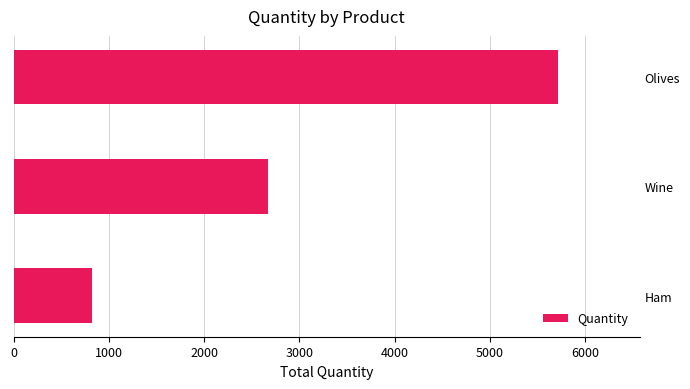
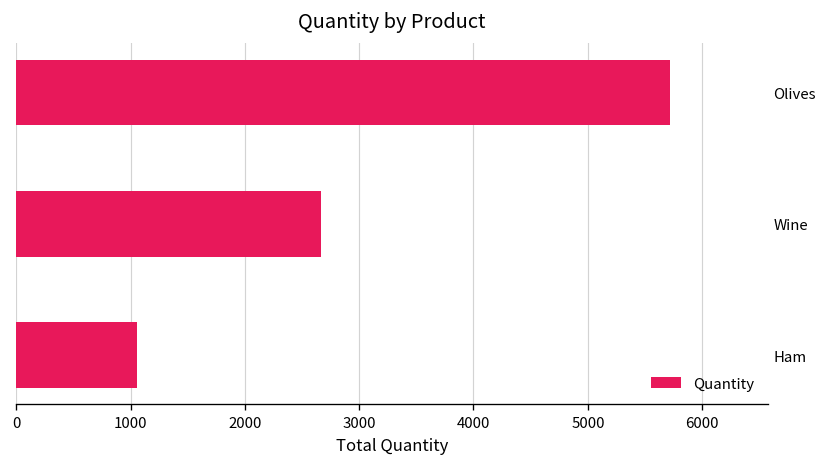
  {
    "Olives": 5700,
    "Wine": 2700,
-   "Ham": 800
+   "Ham": 1100
  }
